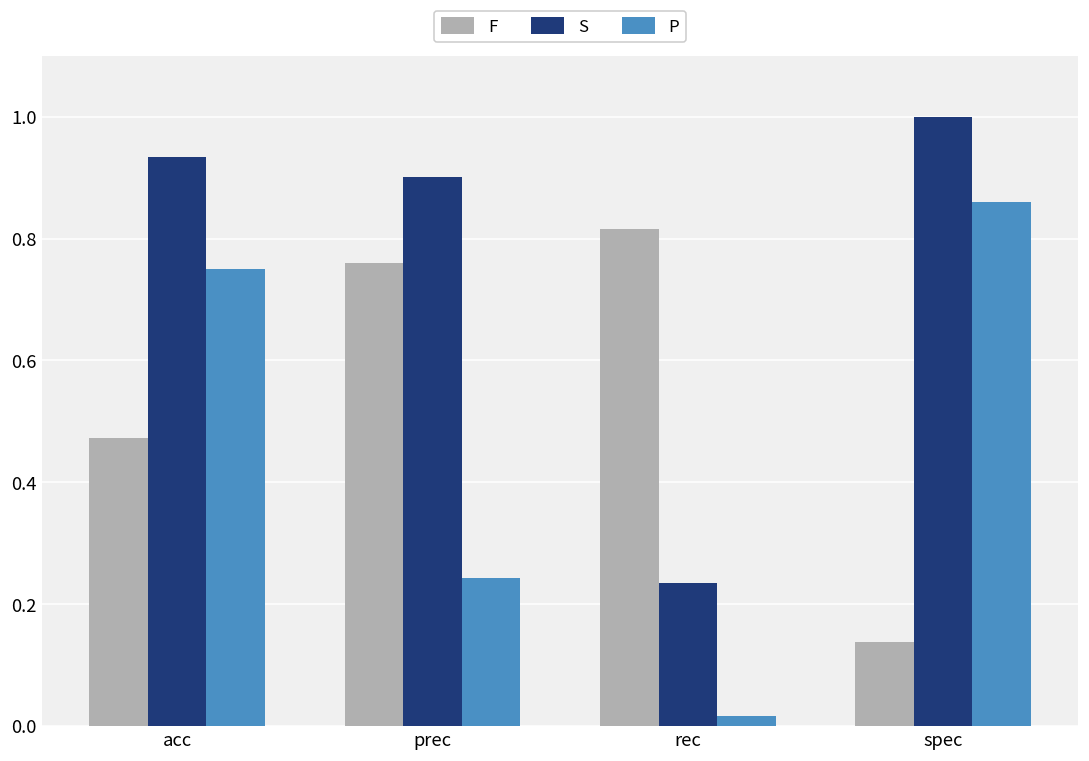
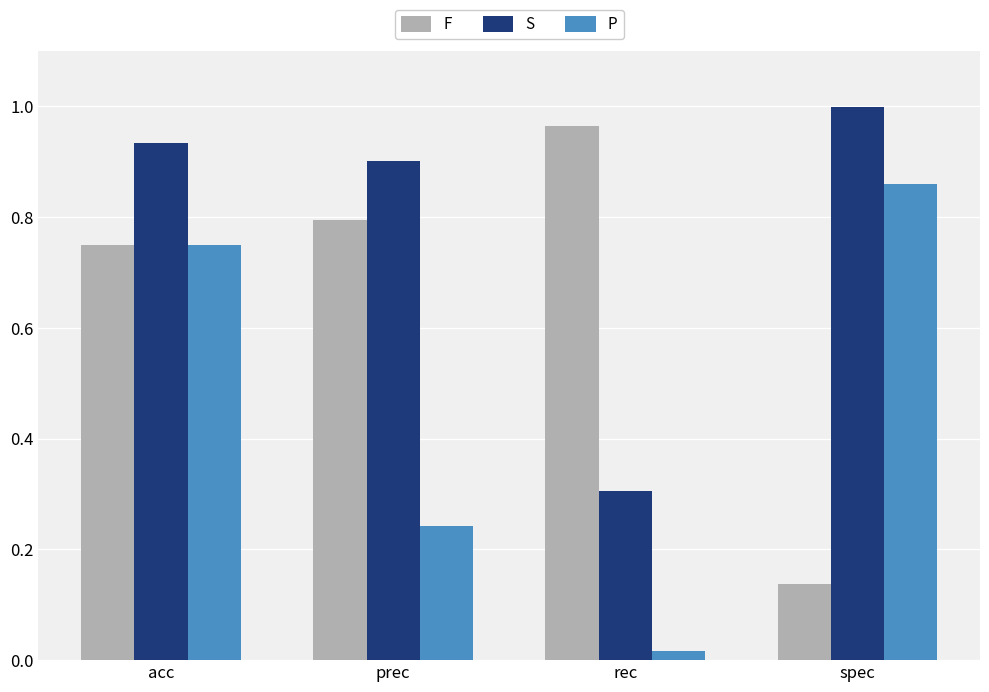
  {
    "F": {
-     "acc": 0.47,
-     "prec": 0.76,
-     "rec": 0.82,
+     "acc": 0.75,
+     "prec": 0.79,
+     "rec": 0.96,
      "spec": 0.14
    },
    "S": {
      "acc": 0.93,
      "prec": 0.90,
-     "rec": 0.23,
+     "rec": 0.31,
      "spec": 1.00
    },
    "P": {
      "acc": 0.75,
      "prec": 0.24,
      "rec": 0.02,
      "spec": 0.86
    }
  }
